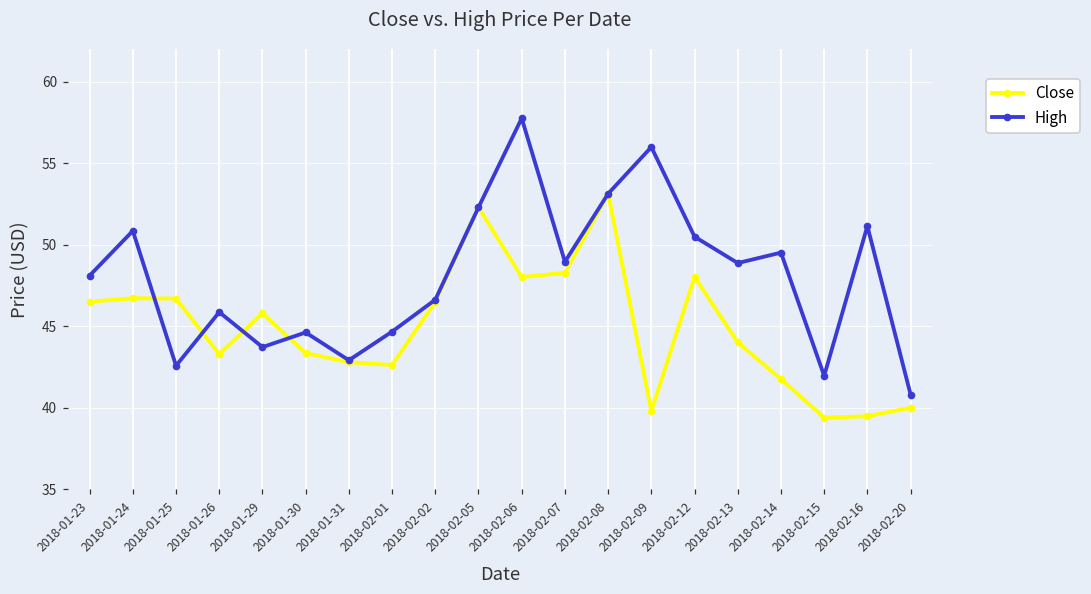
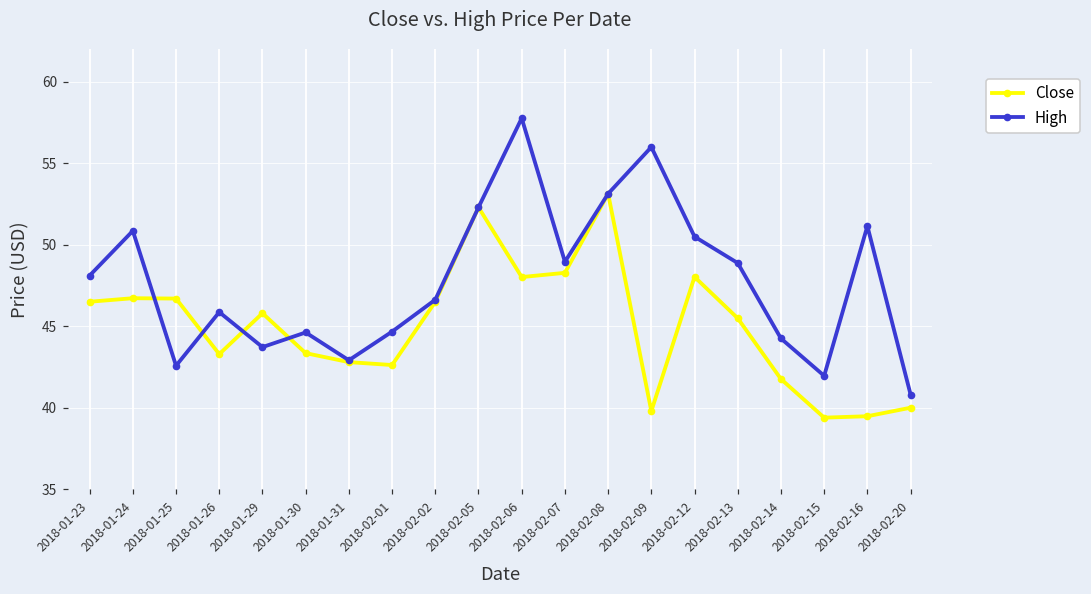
  {
    "Close": {
      "2018-01-23": 46.5,
      "2018-01-24": 46.7,
      "2018-01-25": 46.7,
      "2018-01-26": 43.3,
      "2018-01-29": 45.8,
      "2018-01-30": 43.3,
      "2018-02-01": 42.6,
      "2018-02-06": 48.0,
      "2018-02-07": 48.3,
      "2018-02-09": 39.8,
      "2018-02-12": 48.0,
-     "2018-02-13": 44.0,
+     "2018-02-13": 45.5,
      "2018-02-14": 41.8,
      "2018-02-15": 39.4,
      "2018-02-16": 39.5,
      "2018-02-20": 40.0
    },
    "High": {
      "2018-01-23": 48.1,
      "2018-01-24": 50.9,
      "2018-01-25": 42.6,
      "2018-01-26": 45.9,
      "2018-01-29": 43.7,
      "2018-01-30": 44.6,
      "2018-02-01": 44.7,
      "2018-02-06": 57.8,
      "2018-02-07": 49.0,
      "2018-02-09": 56.0,
      "2018-02-12": 50.5,
      "2018-02-13": 48.9,
-     "2018-02-14": 49.5,
+     "2018-02-14": 44.3,
      "2018-02-15": 42.0,
      "2018-02-16": 51.1,
      "2018-02-20": 40.8
    }
  }
